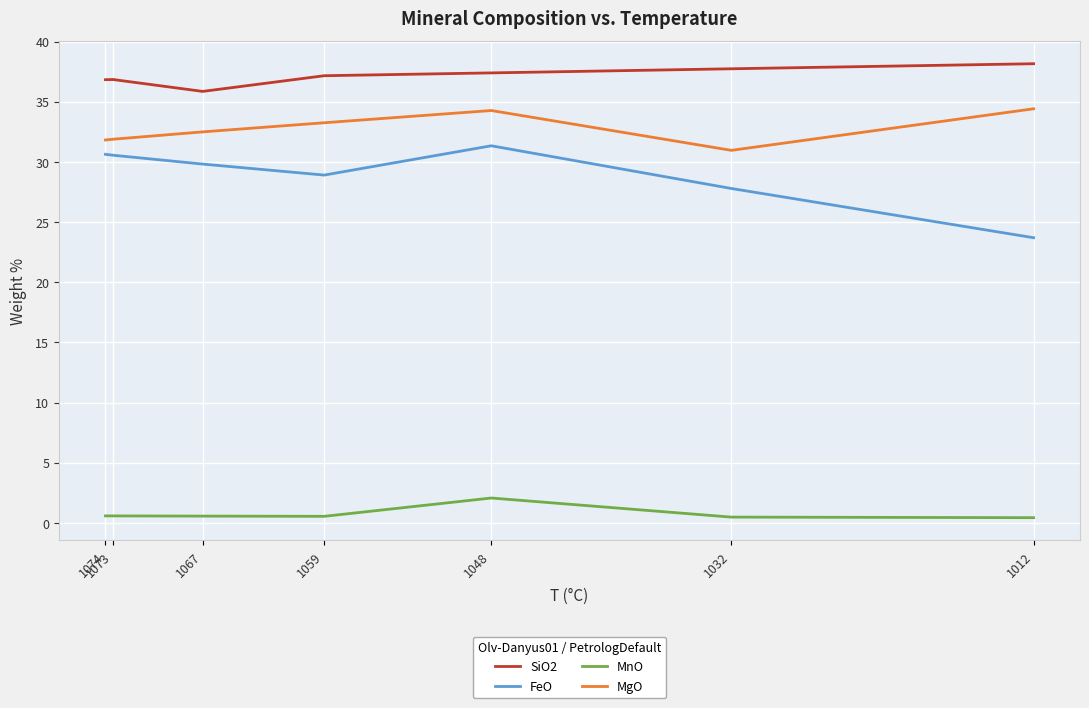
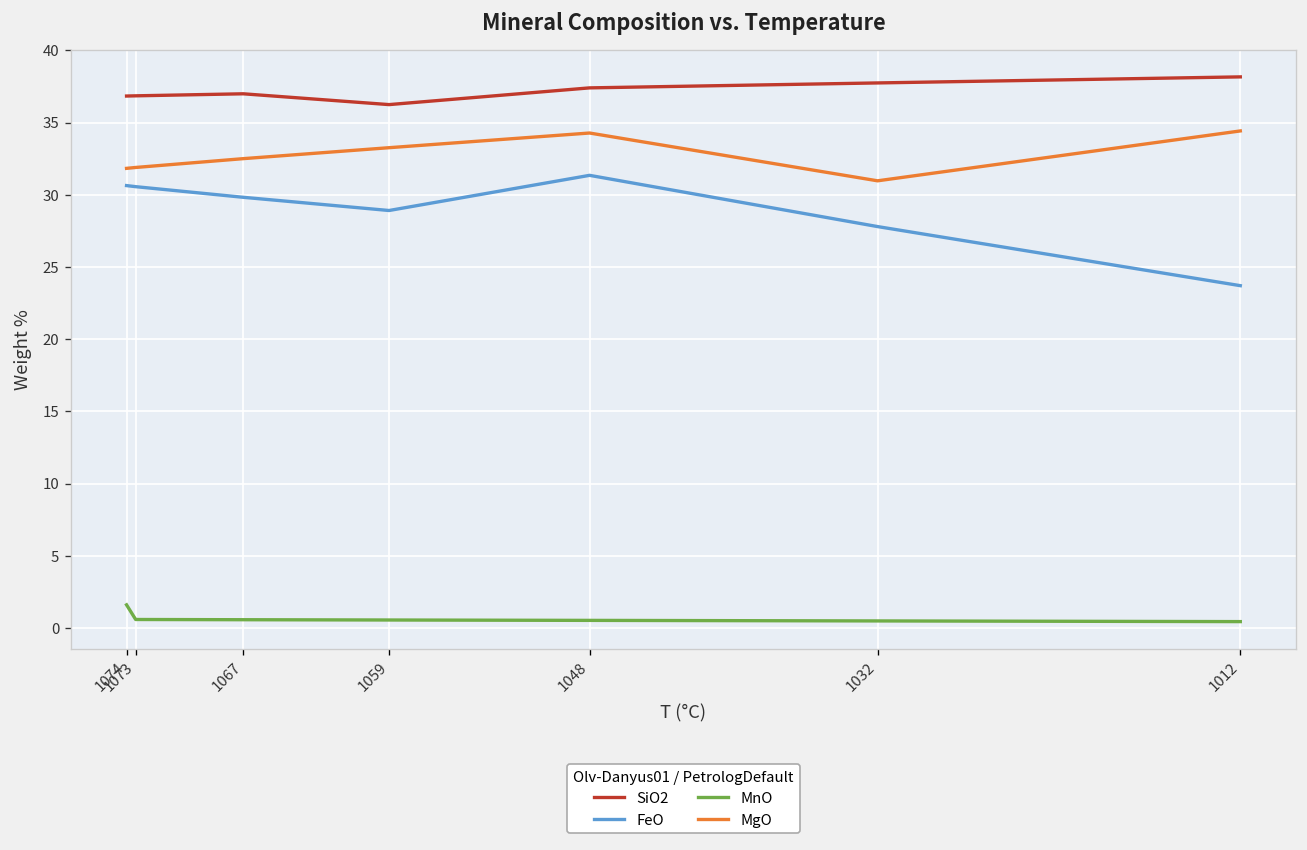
  {
    "SiO2": {
      "1074": 36.8,
      "1073": 36.9,
-     "1067": 35.9,
-     "1059": 37.2,
+     "1067": 37.0,
+     "1059": 36.2,
      "1048": 37.4,
      "1032": 37.7,
      "1012": 38.2
    },
    "FeO": {
      "1074": 30.6,
      "1073": 30.6,
      "1067": 29.8,
      "1059": 28.9,
      "1048": 31.3,
      "1032": 27.8,
      "1012": 23.7
    },
    "MnO": {
-     "1074": 0.6,
+     "1074": 1.6,
      "1073": 0.6,
      "1067": 0.6,
      "1059": 0.5,
-     "1048": 2.1,
+     "1048": 0.5,
      "1032": 0.5,
      "1012": 0.4
    },
    "MgO": {
      "1074": 31.8,
      "1073": 31.9,
      "1067": 32.5,
      "1059": 33.3,
      "1048": 34.3,
      "1032": 31.0,
      "1012": 34.4
    }
  }
